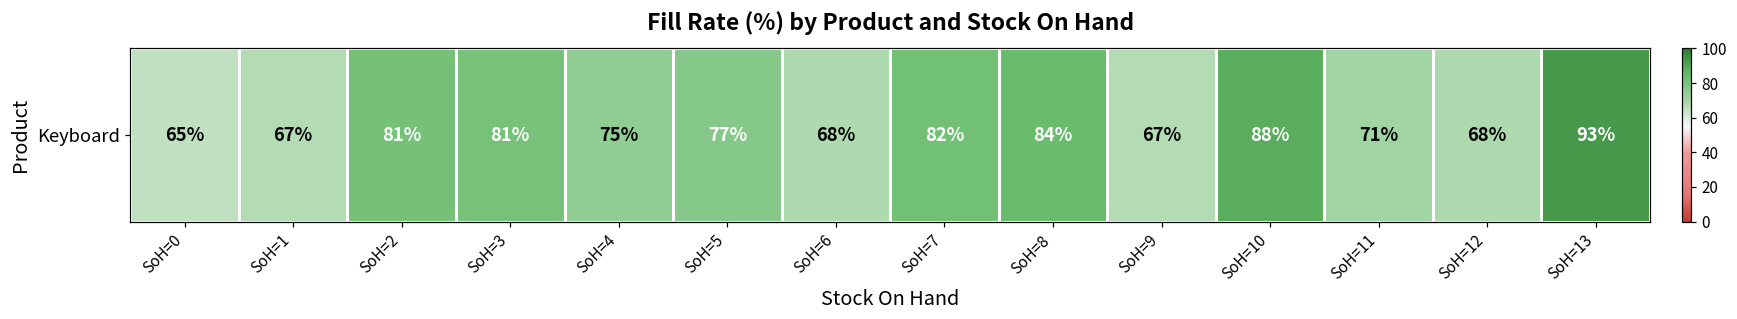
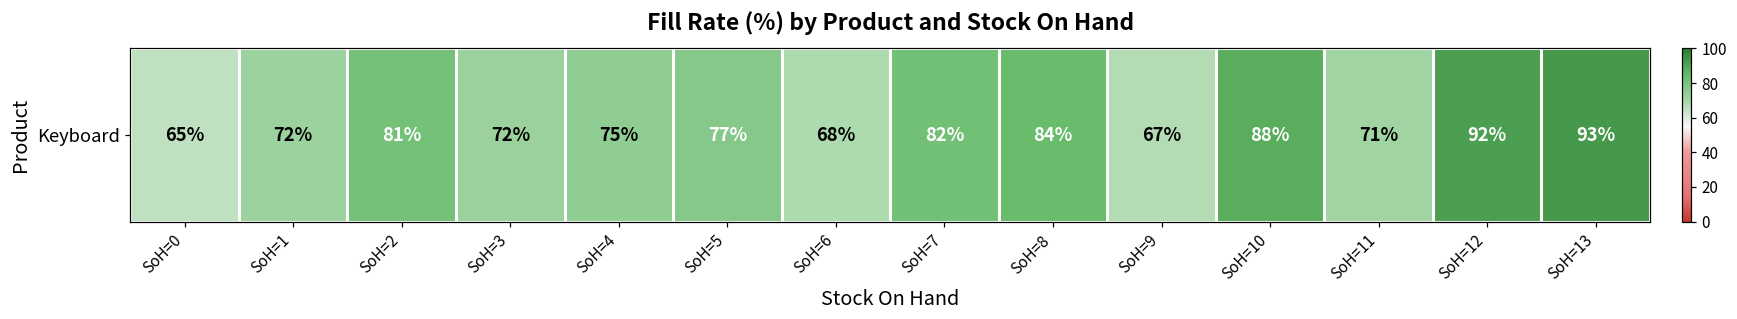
  {
    "Keyboard": {
      "SoH=0": "65%",
-     "SoH=1": "67%",
+     "SoH=1": "72%",
      "SoH=2": "81%",
-     "SoH=3": "81%",
+     "SoH=3": "72%",
      "SoH=4": "75%",
      "SoH=5": "77%",
      "SoH=6": "68%",
      "SoH=7": "82%",
      "SoH=8": "84%",
      "SoH=9": "67%",
      "SoH=10": "88%",
      "SoH=11": "71%",
-     "SoH=12": "68%",
+     "SoH=12": "92%",
      "SoH=13": "93%"
    }
  }
